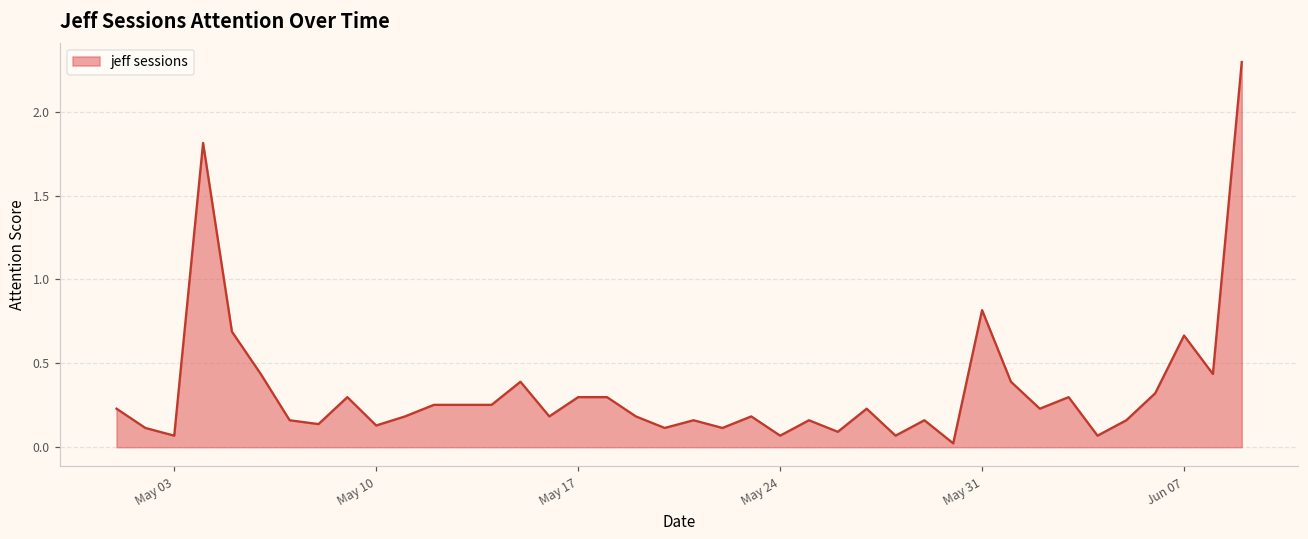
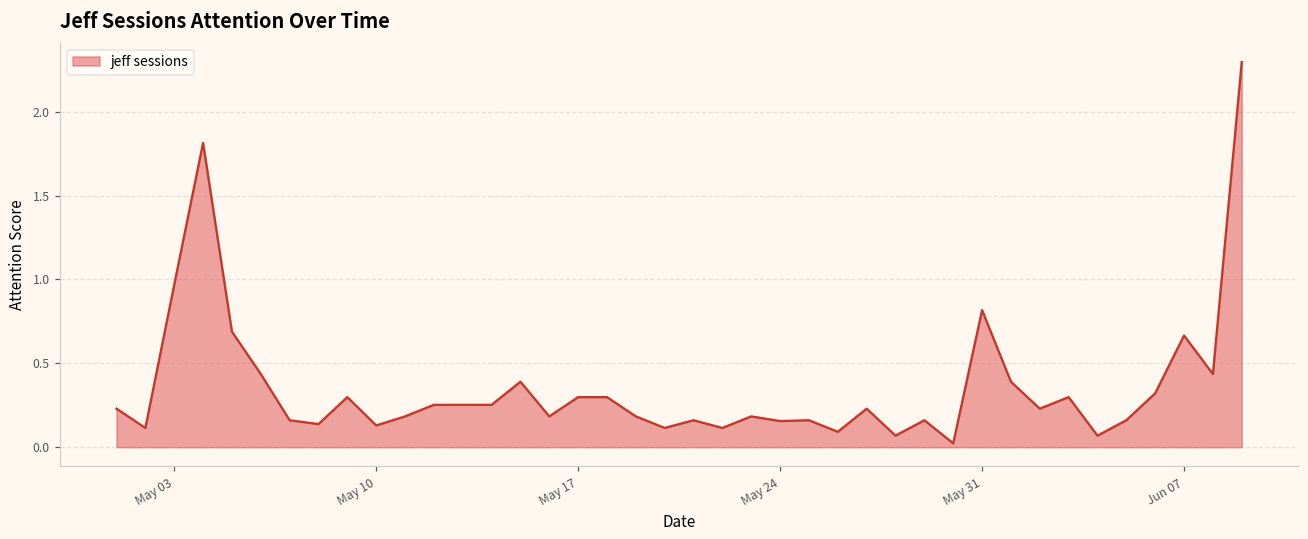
  {
-   "May 03": 0.07,
+   "May 03": 0.97,
    "May 10": 0.13,
    "May 17": 0.30,
-   "May 24": 0.07,
+   "May 24": 0.16,
    "May 31": 0.82,
    "Jun 07": 0.67
  }
